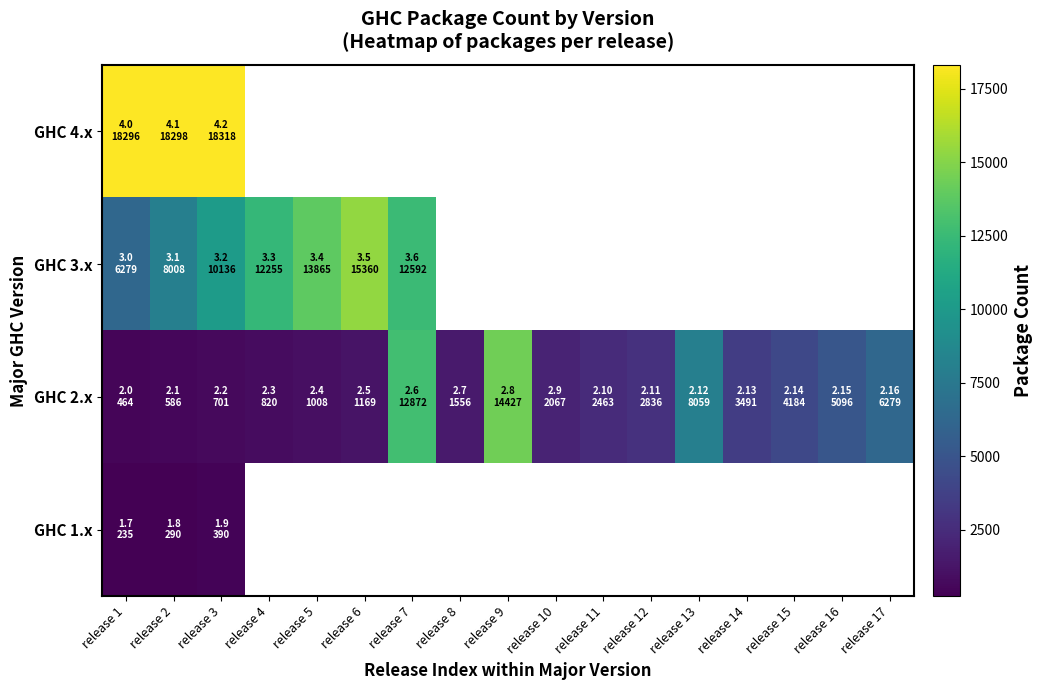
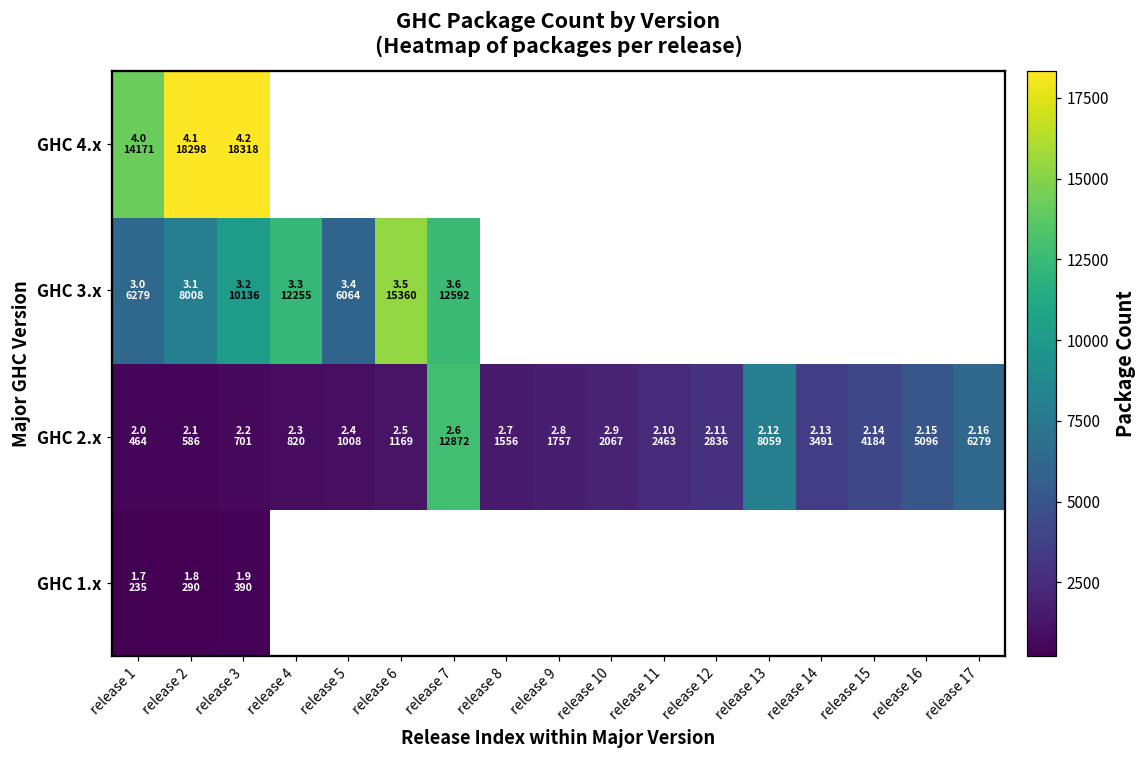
  {
    "GHC 4.x": {
-     "release 1": 18296
+     "release 1": 14171
    },
    "GHC 3.x": {
-     "release 5": 13865
+     "release 5": 6064
    },
    "GHC 2.x": {
-     "release 9": 14427
+     "release 9": 1757
    }
  }
